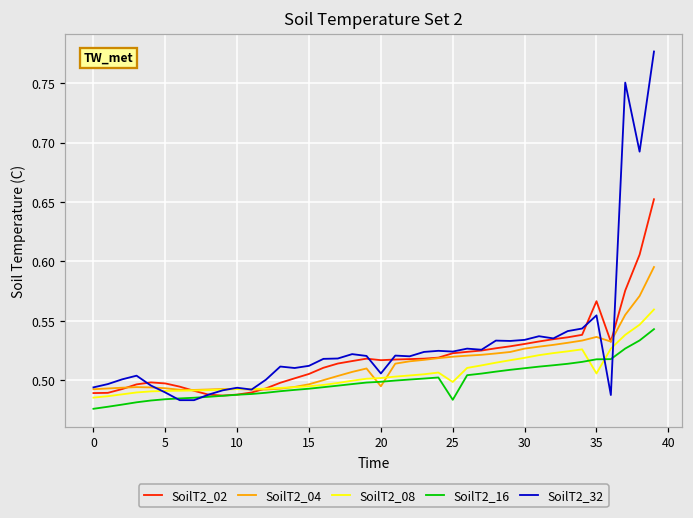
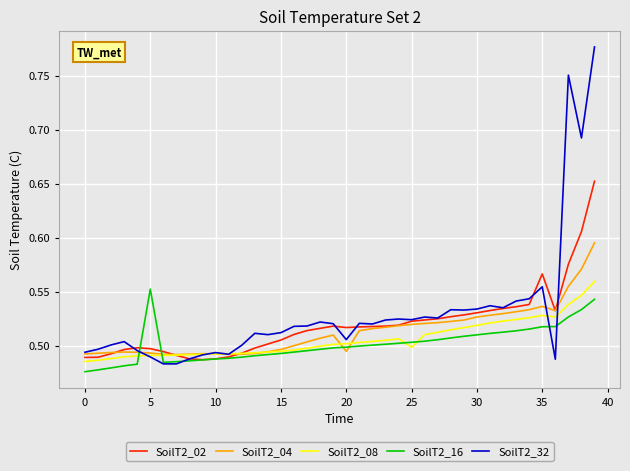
  {
    "SoilT2_02": {
      "0": 0.489,
      "5": 0.497,
      "15": 0.505,
      "20": 0.517,
      "30": 0.531,
      "35": 0.567
    },
    "SoilT2_04": {
      "20": 0.495,
      "25": 0.520,
      "30": 0.527,
      "35": 0.536
    },
    "SoilT2_08": {
      "0": 0.485,
      "20": 0.502,
      "25": 0.499,
      "30": 0.519,
-     "35": 0.506
+     "35": 0.528
    },
    "SoilT2_16": {
      "0": 0.476,
-     "5": 0.484,
+     "5": 0.552,
      "20": 0.499,
-     "25": 0.484,
+     "25": 0.503,
      "30": 0.510,
      "35": 0.518
    },
    "SoilT2_32": {
      "15": 0.512,
      "20": 0.506,
      "30": 0.534,
      "35": 0.555
    }
  }
